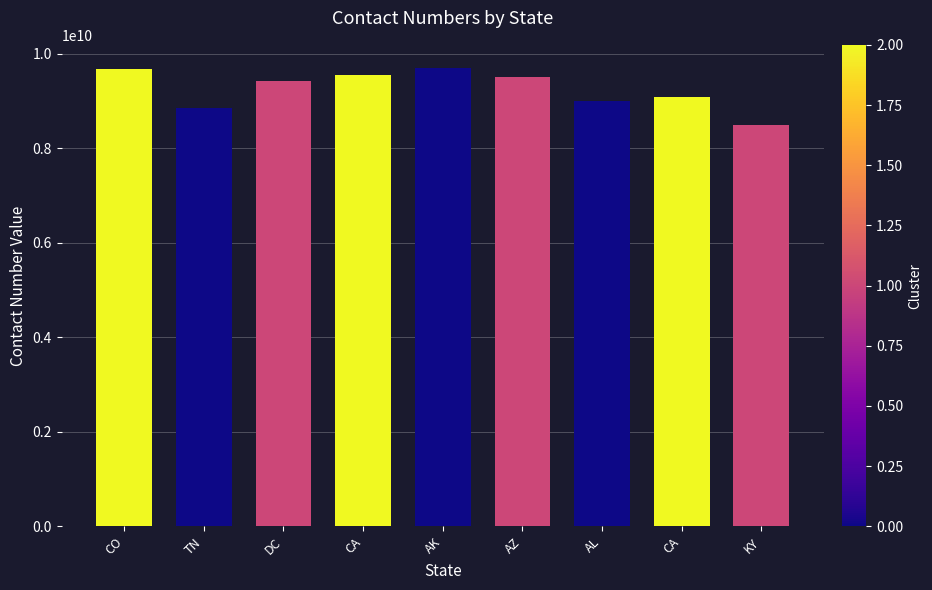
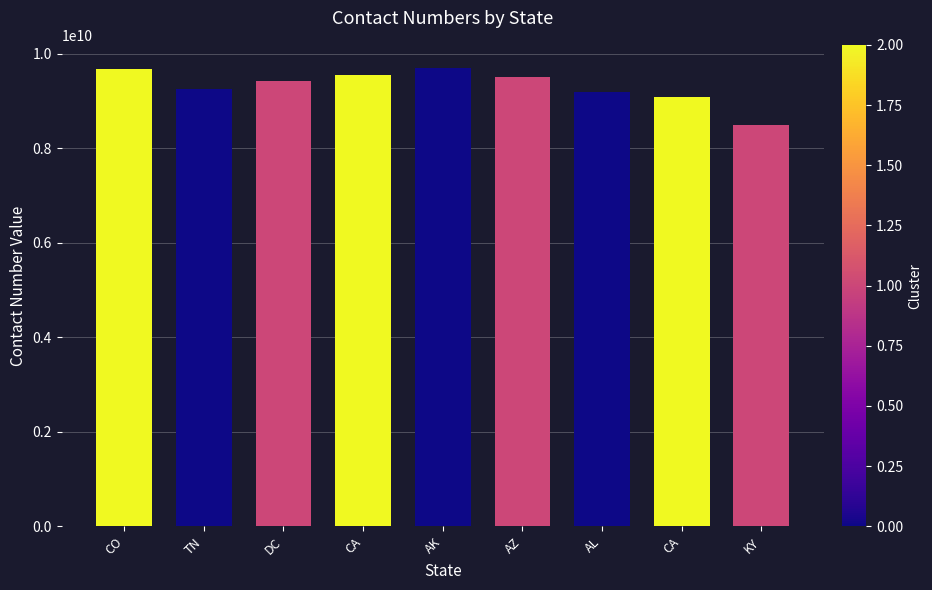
  {
    "CO": 9700000000,
-   "TN": 8800000000,
+   "TN": 9300000000,
    "DC": 9400000000,
    "AK": 9700000000,
    "AZ": 9500000000,
-   "AL": 9000000000,
+   "AL": 9200000000,
    "KY": 8500000000
  }
